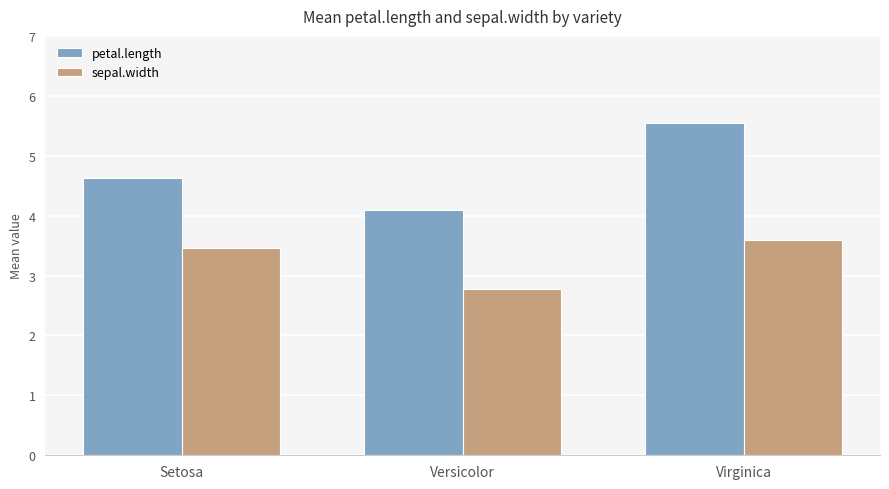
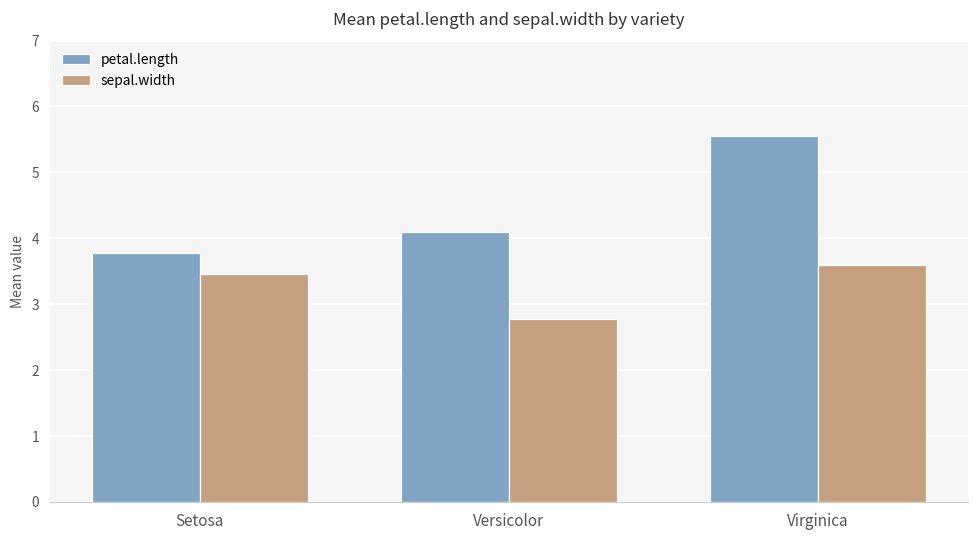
  {
    "petal.length": {
-     "Setosa": 4.6,
+     "Setosa": 3.8,
      "Versicolor": 4.1,
      "Virginica": 5.6
    },
    "sepal.width": {
      "Setosa": 3.5,
      "Versicolor": 2.8,
      "Virginica": 3.6
    }
  }
